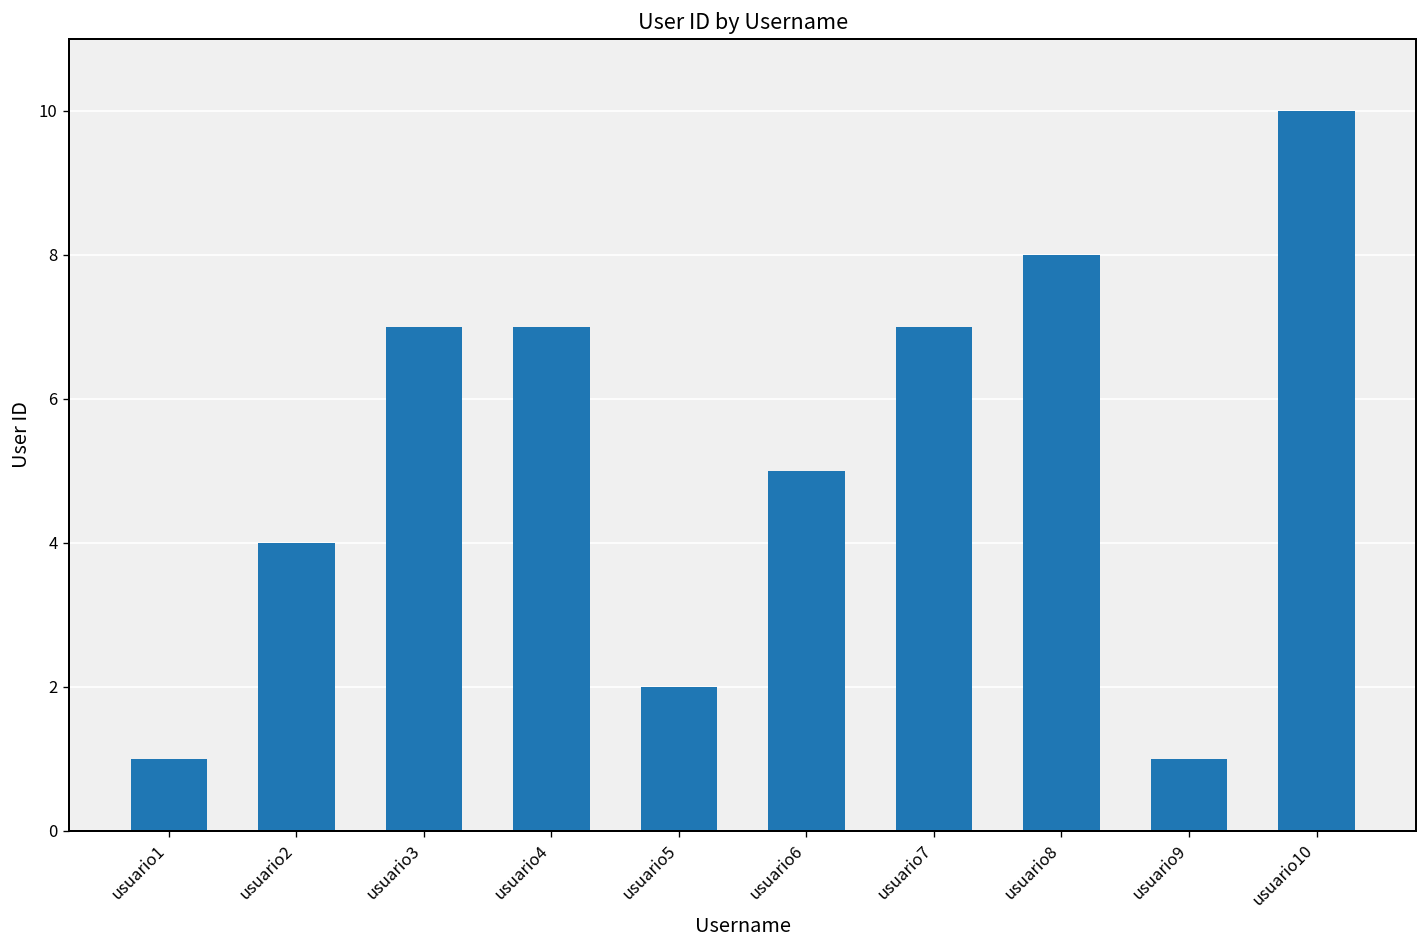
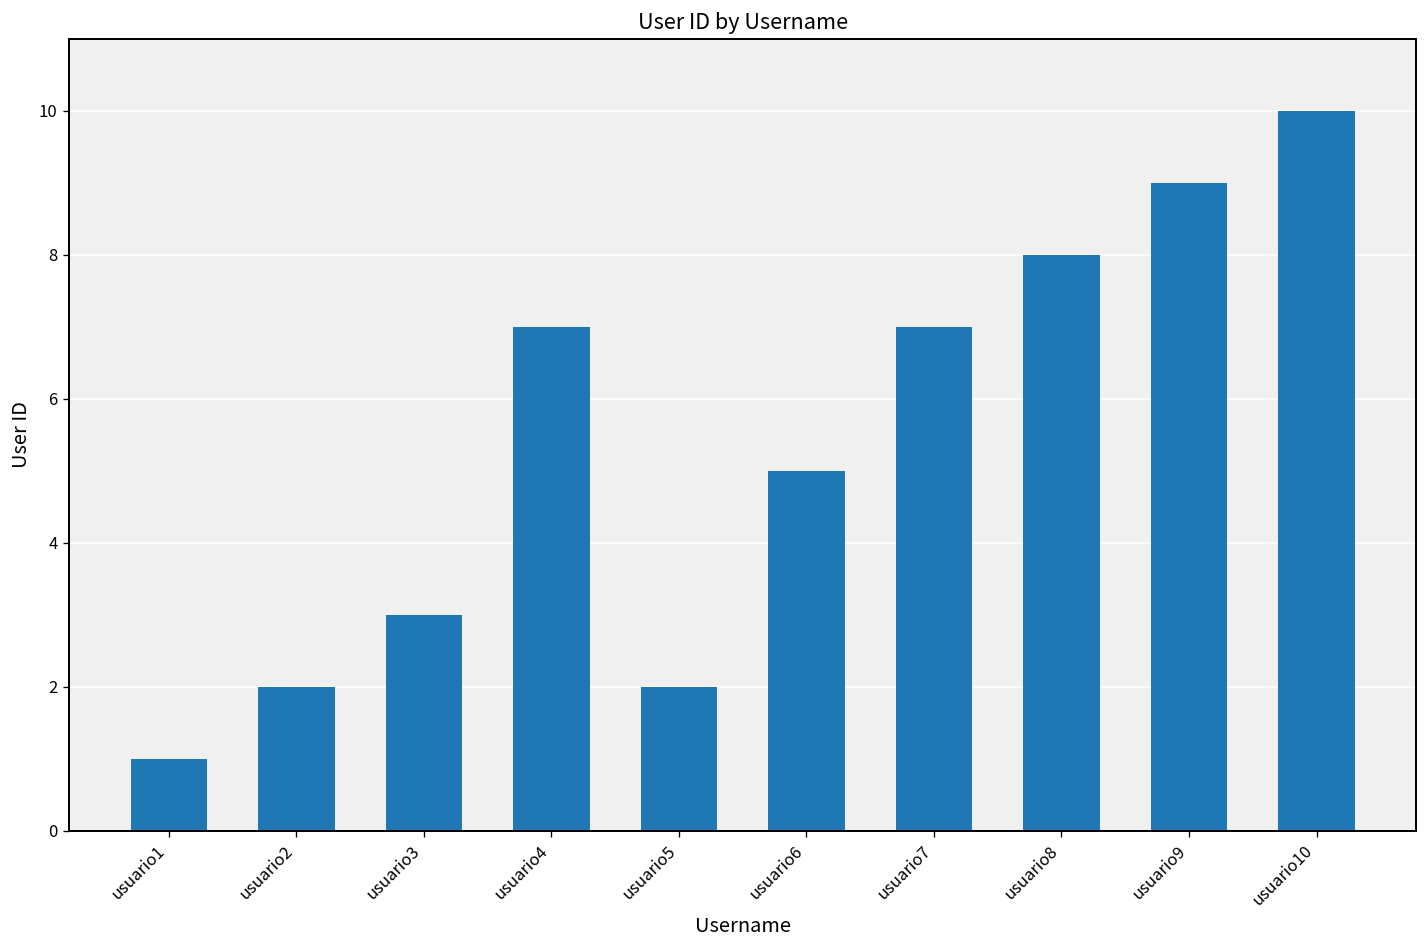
  {
    "usuario1": 1,
-   "usuario2": 4,
-   "usuario3": 7,
+   "usuario2": 2,
+   "usuario3": 3,
    "usuario4": 7,
    "usuario5": 2,
    "usuario6": 5,
    "usuario7": 7,
    "usuario8": 8,
-   "usuario9": 1,
+   "usuario9": 9,
    "usuario10": 10
  }
